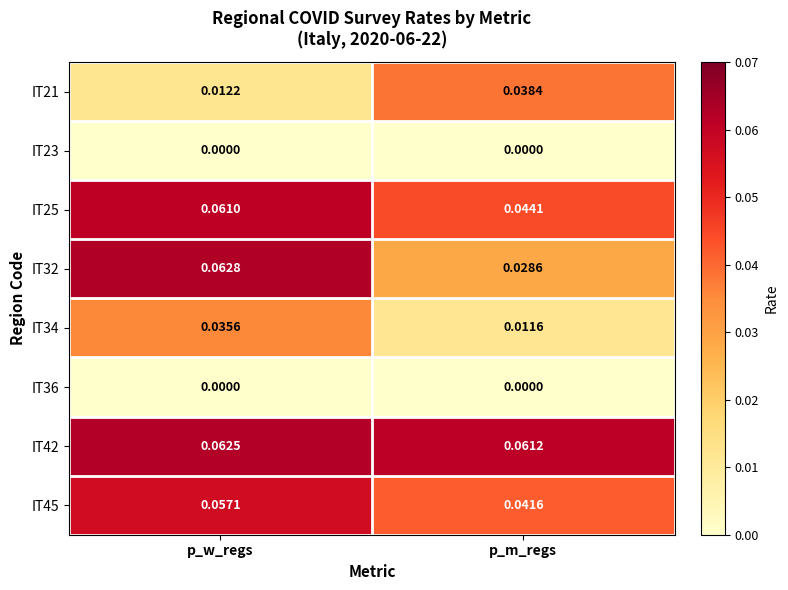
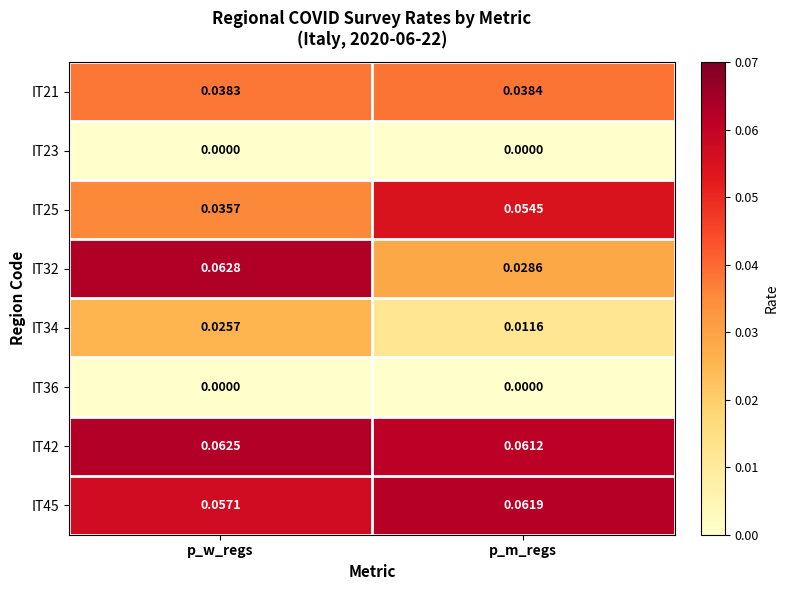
  {
    "IT21": {
-     "p_w_regs": 0.0122,
+     "p_w_regs": 0.0383,
      "p_m_regs": 0.0384
    },
    "IT23": {
      "p_w_regs": 0.0000,
      "p_m_regs": 0.0000
    },
    "IT25": {
-     "p_w_regs": 0.0610,
-     "p_m_regs": 0.0441
+     "p_w_regs": 0.0357,
+     "p_m_regs": 0.0545
    },
    "IT32": {
      "p_w_regs": 0.0628,
      "p_m_regs": 0.0286
    },
    "IT34": {
-     "p_w_regs": 0.0356,
+     "p_w_regs": 0.0257,
      "p_m_regs": 0.0116
    },
    "IT36": {
      "p_w_regs": 0.0000,
      "p_m_regs": 0.0000
    },
    "IT42": {
      "p_w_regs": 0.0625,
      "p_m_regs": 0.0612
    },
    "IT45": {
      "p_w_regs": 0.0571,
-     "p_m_regs": 0.0416
+     "p_m_regs": 0.0619
    }
  }
